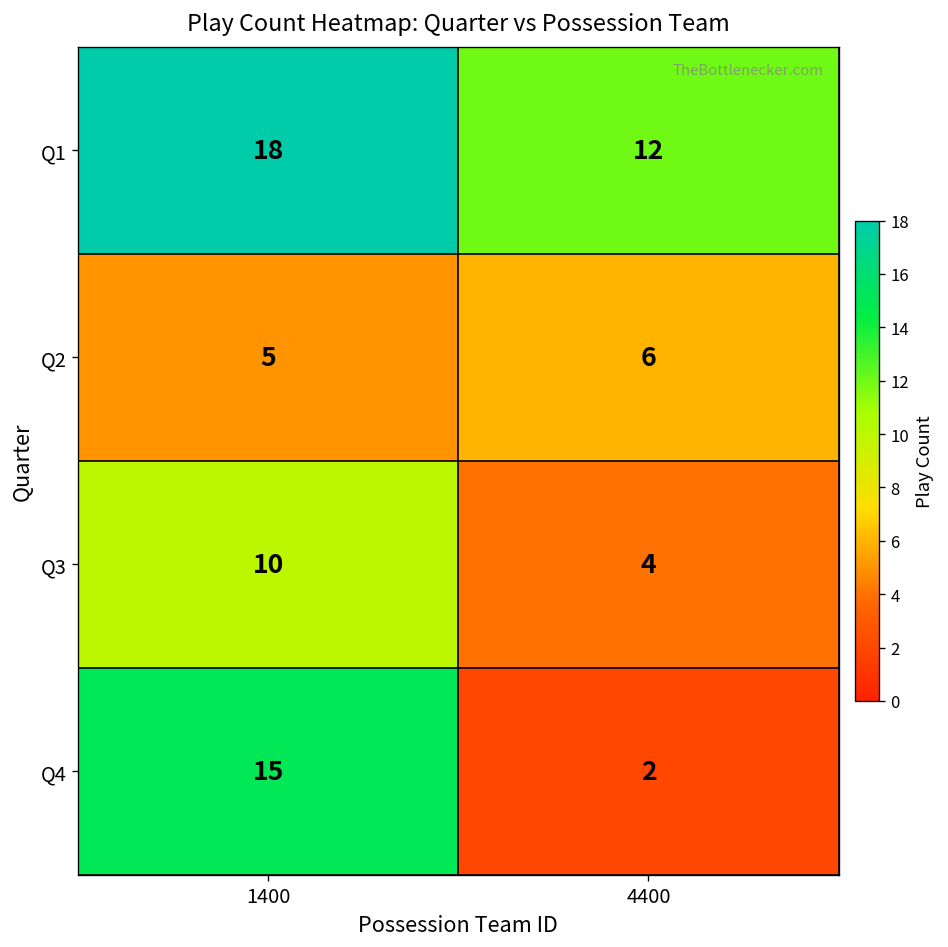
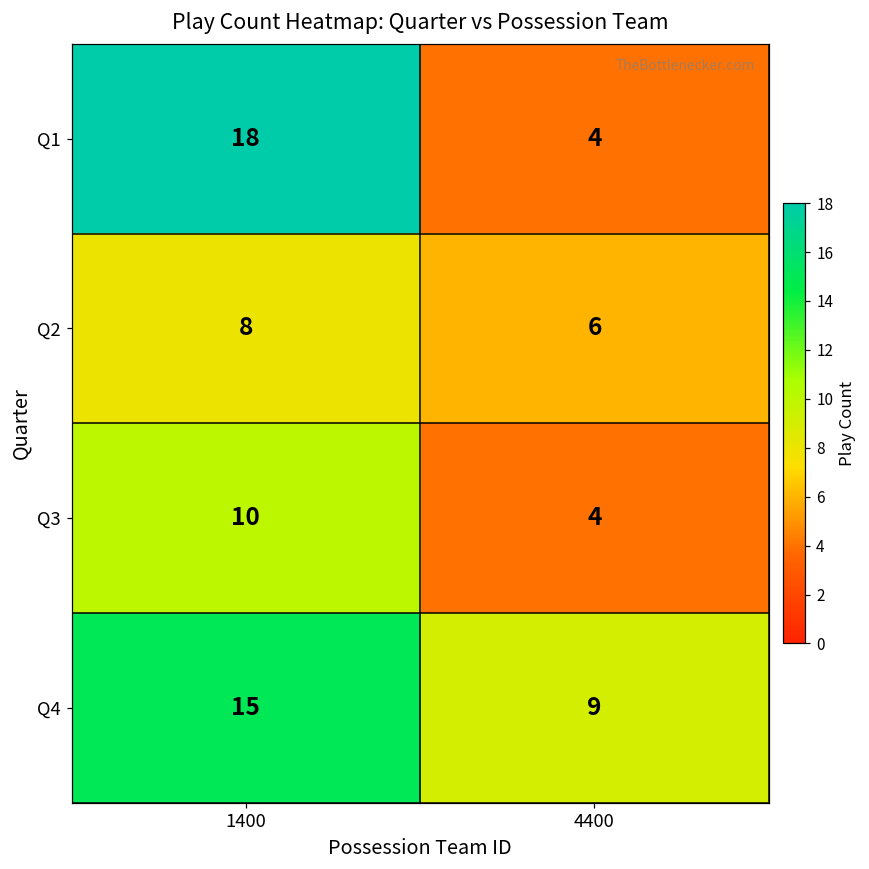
  {
    "Q1": {
      "1400": 18,
-     "4400": 12
+     "4400": 4
    },
    "Q2": {
-     "1400": 5,
+     "1400": 8,
      "4400": 6
    },
    "Q3": {
      "1400": 10,
      "4400": 4
    },
    "Q4": {
      "1400": 15,
-     "4400": 2
+     "4400": 9
    }
  }
